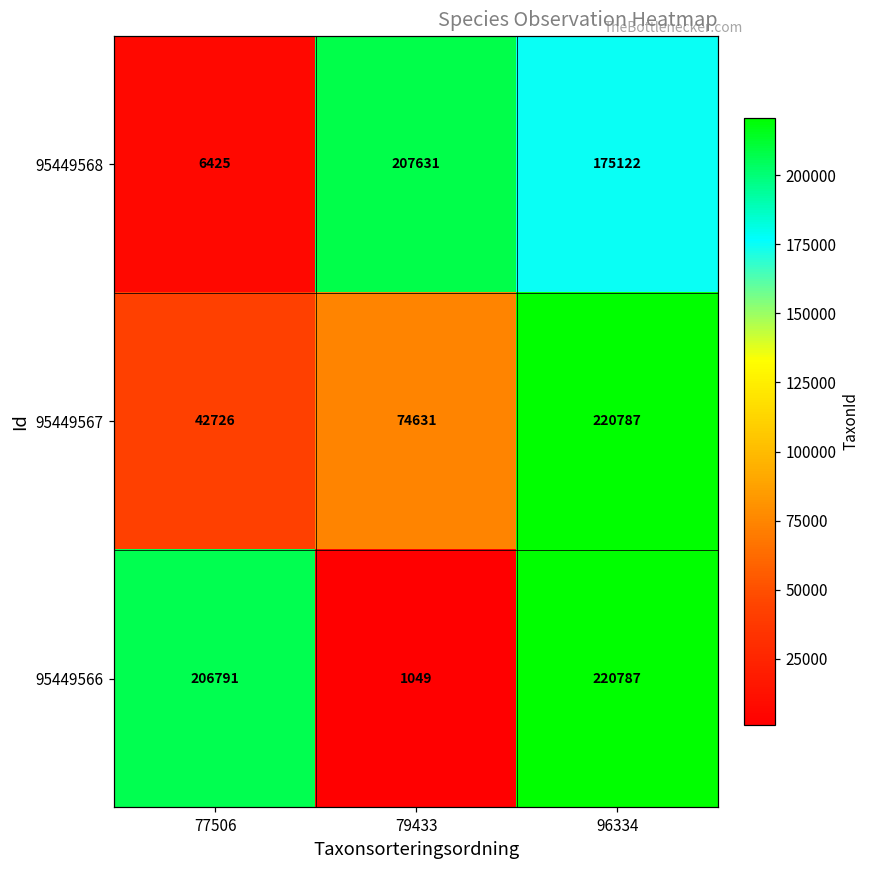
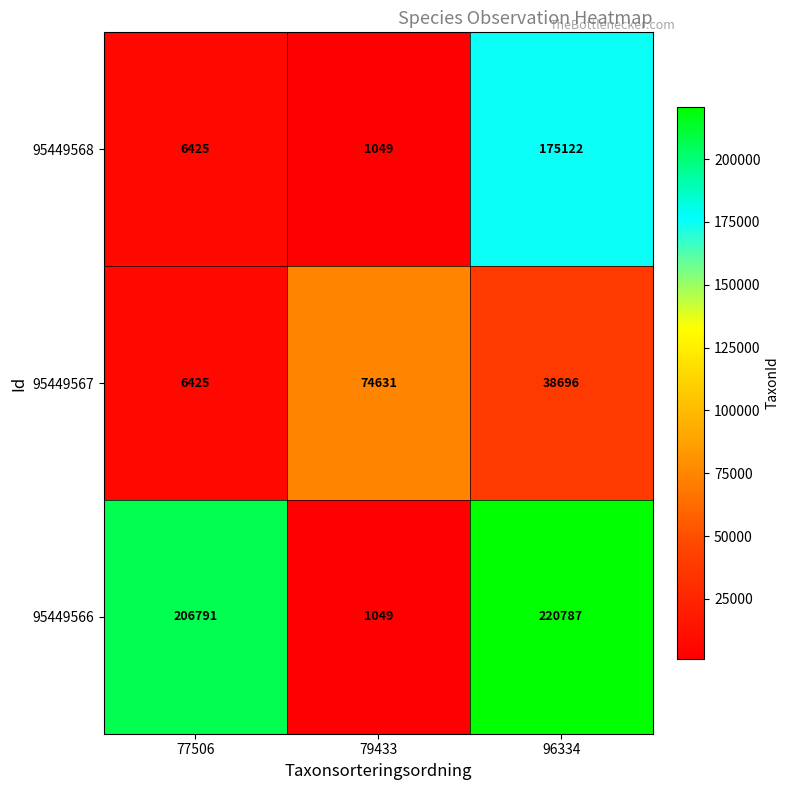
  {
    "95449568": {
      "77506": 6425,
-     "79433": 207631,
+     "79433": 1049,
      "96334": 175122
    },
    "95449567": {
-     "77506": 42726,
+     "77506": 6425,
      "79433": 74631,
-     "96334": 220787
+     "96334": 38696
    },
    "95449566": {
      "77506": 206791,
      "79433": 1049,
      "96334": 220787
    }
  }
